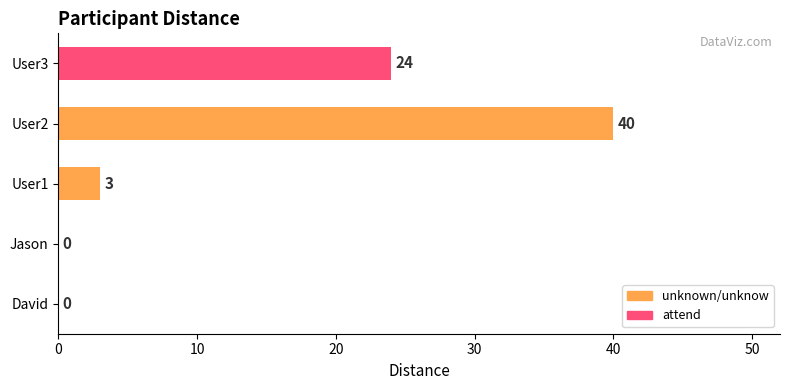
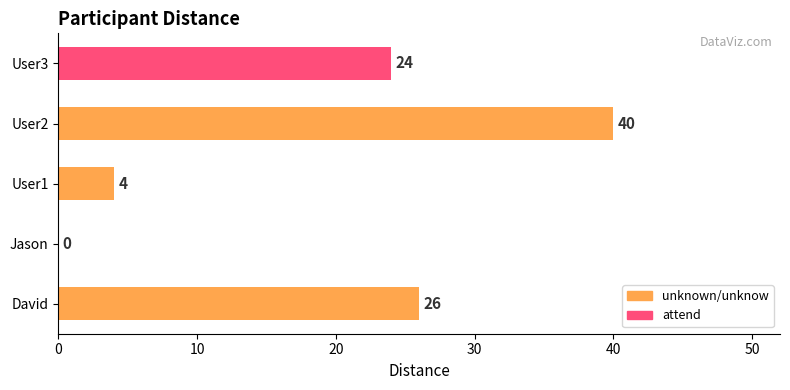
  {
    "User3": 24,
    "User2": 40,
-   "User1": 3,
+   "User1": 4,
    "Jason": 0,
-   "David": 0
+   "David": 26
  }
